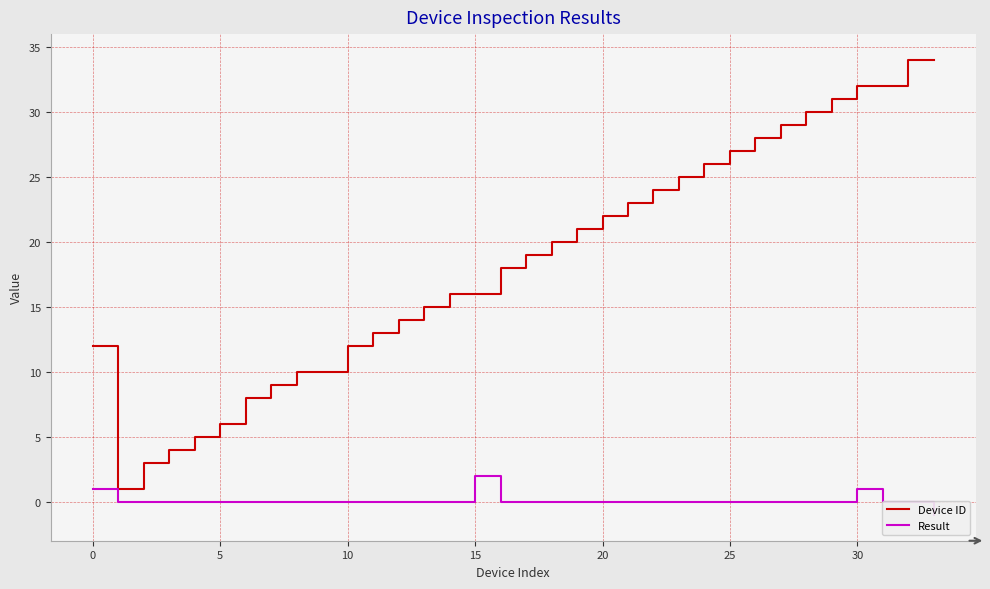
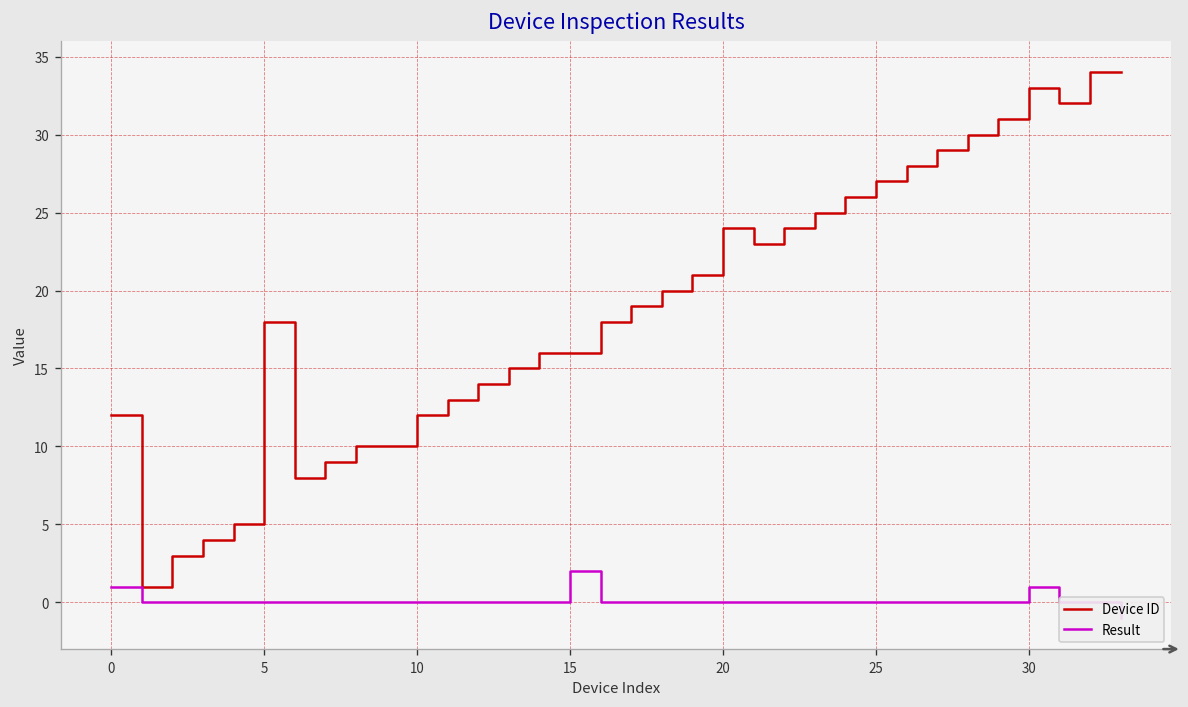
  {
    "Device ID": {
      "0": 12,
-     "5": 6,
+     "5": 18,
      "10": 12,
      "15": 16,
-     "20": 22,
+     "20": 24,
      "25": 27,
-     "30": 32
+     "30": 33
    },
    "Result": {
      "0": 1,
      "5": 0,
      "10": 0,
      "15": 2,
      "20": 0,
      "25": 0,
      "30": 1
    }
  }
